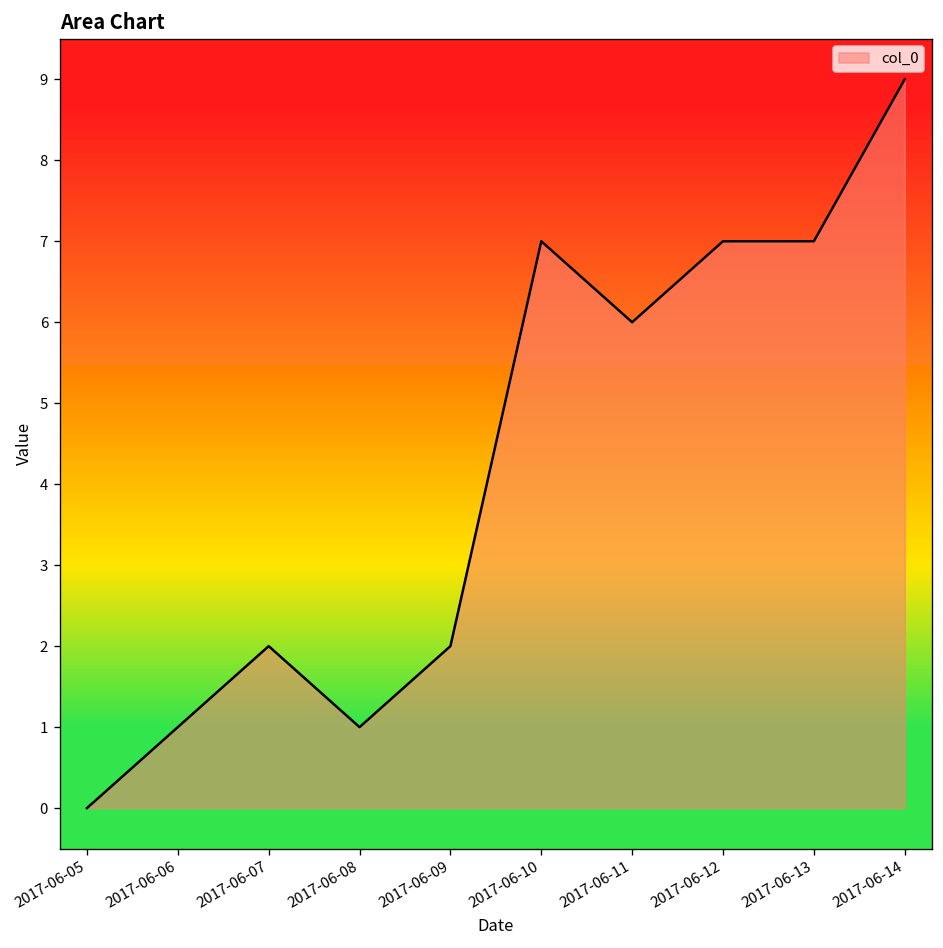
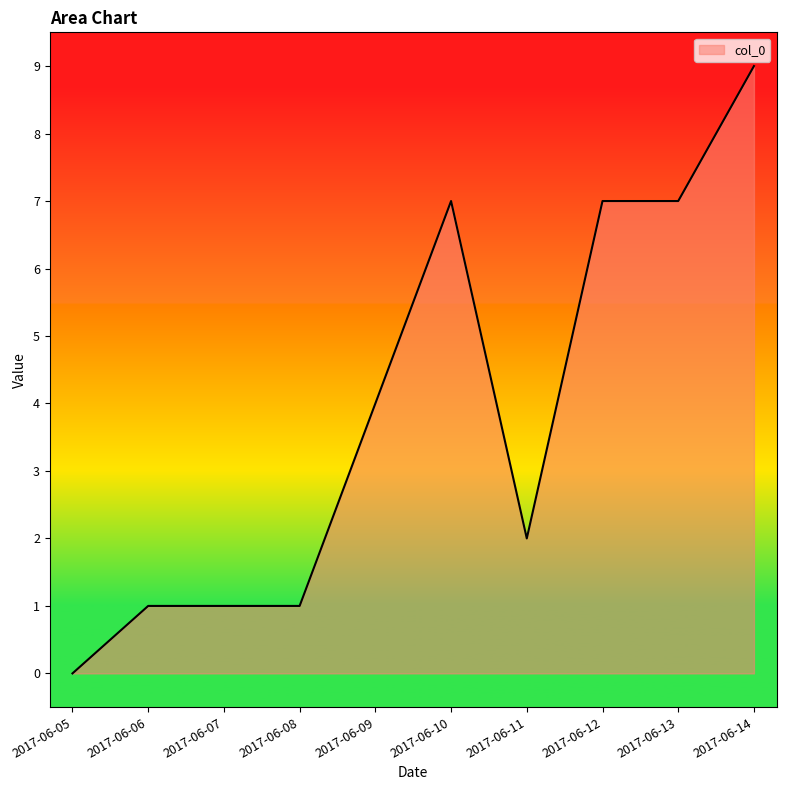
  {
    "2017-06-05": 0,
    "2017-06-06": 1,
-   "2017-06-07": 2,
+   "2017-06-07": 1,
    "2017-06-08": 1,
-   "2017-06-09": 2,
+   "2017-06-09": 4,
    "2017-06-10": 7,
-   "2017-06-11": 6,
+   "2017-06-11": 2,
    "2017-06-12": 7,
    "2017-06-13": 7,
    "2017-06-14": 9
  }
